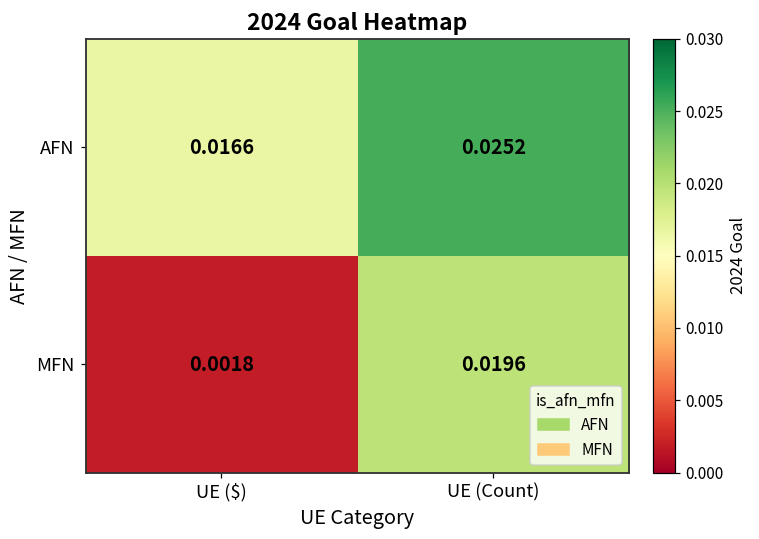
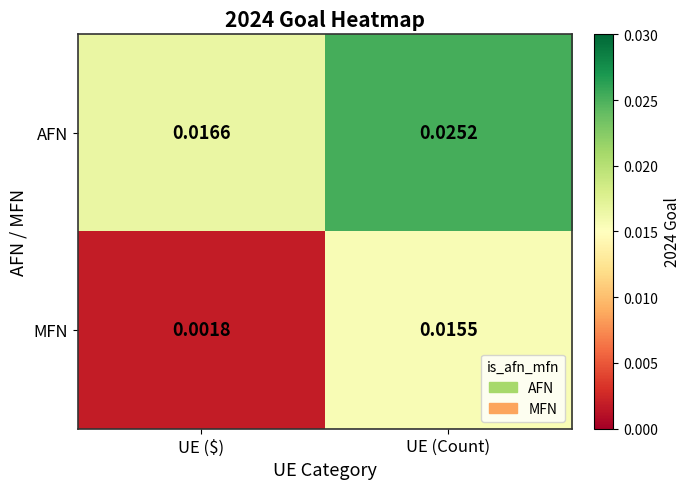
  {
    "AFN": {
      "UE ($)": 0.0166,
      "UE (Count)": 0.0252
    },
    "MFN": {
      "UE ($)": 0.0018,
-     "UE (Count)": 0.0196
+     "UE (Count)": 0.0155
    }
  }
